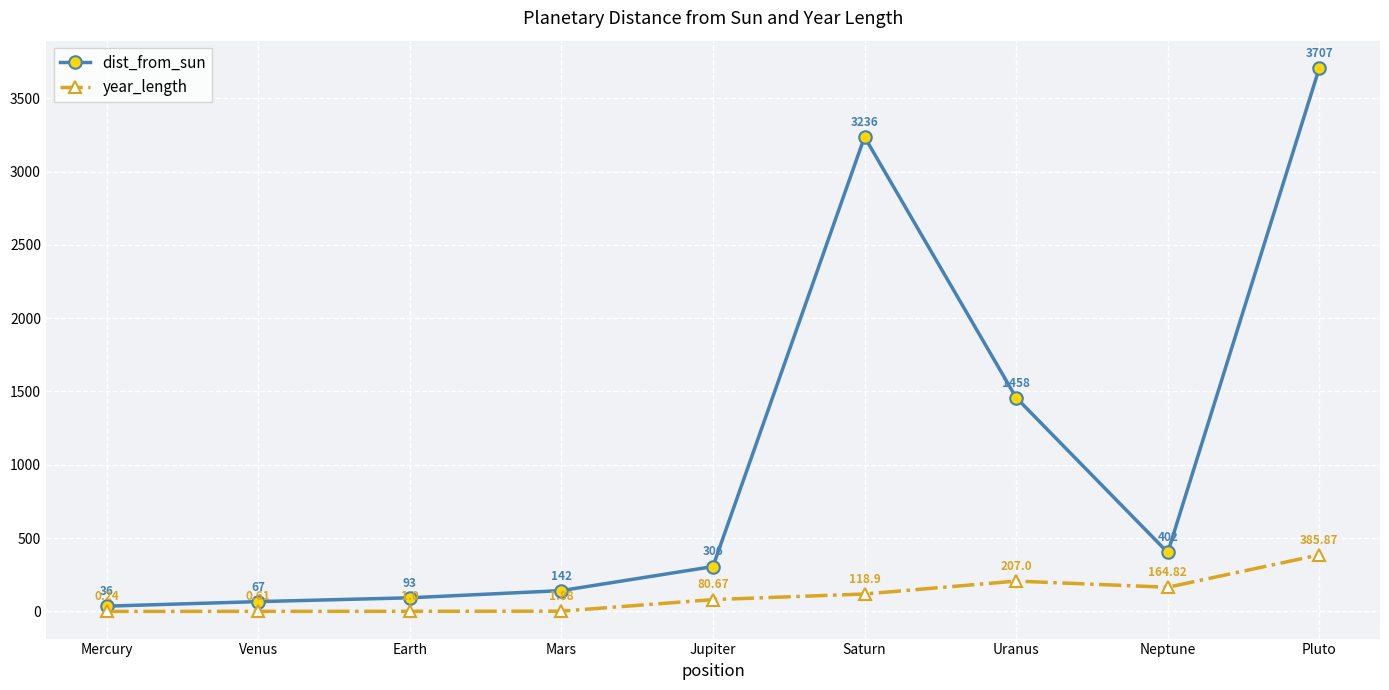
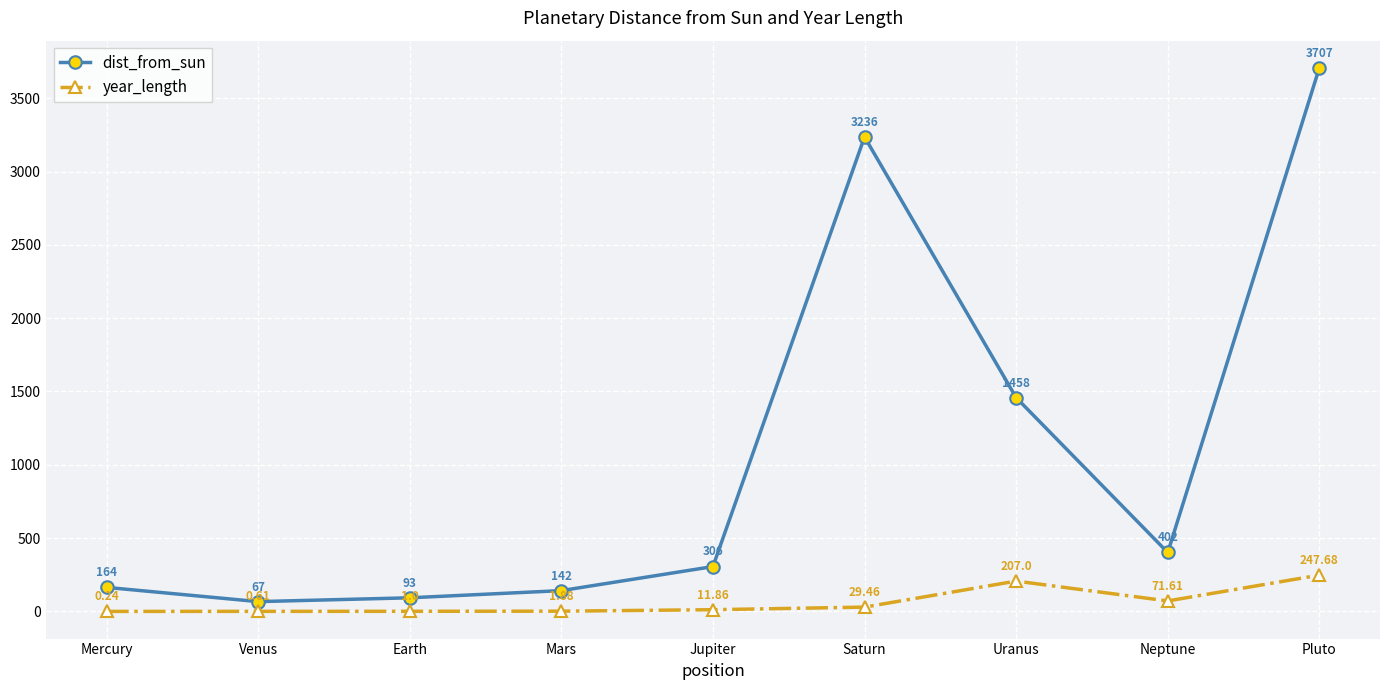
  {
    "dist_from_sun": {
-     "Mercury": 36,
+     "Mercury": 164,
      "Earth": 93,
      "Mars": 142,
      "Jupiter": 306,
      "Saturn": 3236,
      "Uranus": 1458,
      "Neptune": 402,
      "Pluto": 3707
    },
    "year_length": {
-     "Jupiter": 80.67,
-     "Saturn": 118.9,
+     "Jupiter": 11.86,
+     "Saturn": 29.46,
      "Uranus": 207.0,
-     "Neptune": 164.82,
-     "Pluto": 385.87
+     "Neptune": 71.61,
+     "Pluto": 247.68
    }
  }
